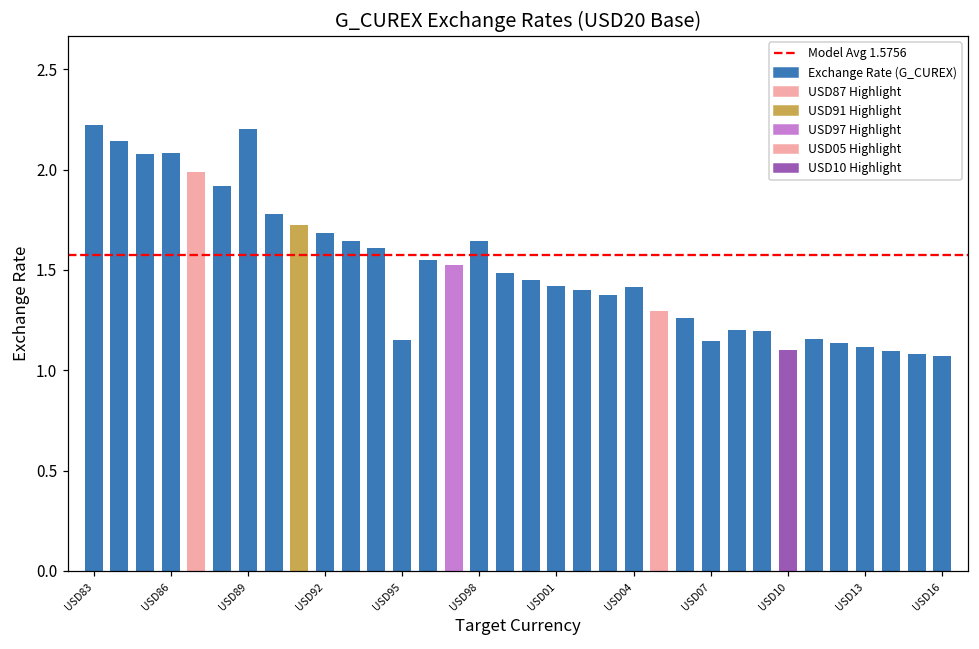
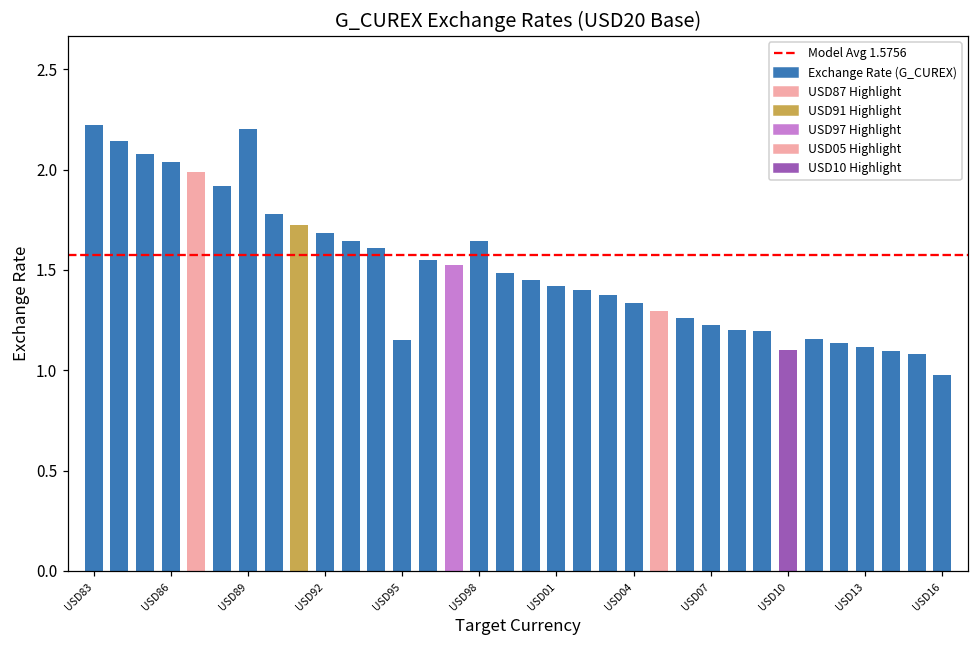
  {
    "USD83": 2.22,
-   "USD86": 2.08,
+   "USD86": 2.04,
    "USD89": 2.20,
    "USD92": 1.68,
    "USD95": 1.15,
    "USD98": 1.64,
    "USD01": 1.42,
-   "USD04": 1.41,
-   "USD07": 1.14,
+   "USD04": 1.34,
+   "USD07": 1.23,
    "USD10": 1.10,
    "USD13": 1.11,
-   "USD16": 1.07
+   "USD16": 0.98
  }
